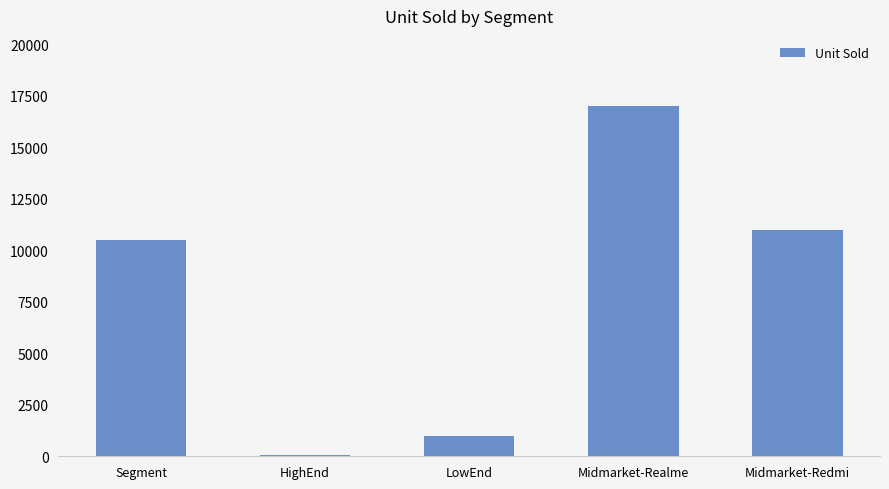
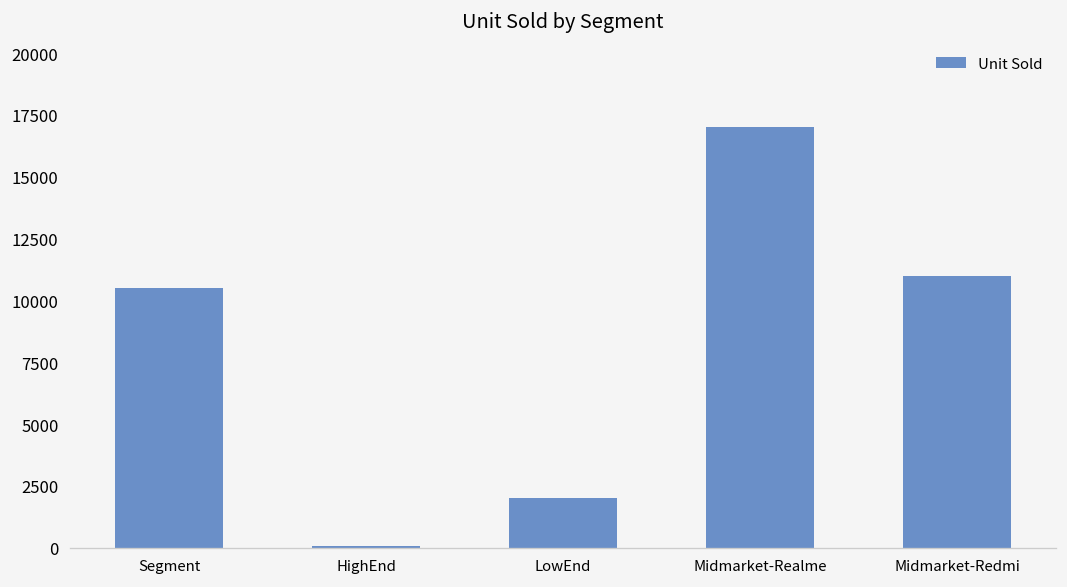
  {
    "Segment": 10500,
-   "LowEnd": 1000,
+   "LowEnd": 2000,
    "Midmarket-Realme": 17000,
    "Midmarket-Redmi": 11000
  }
